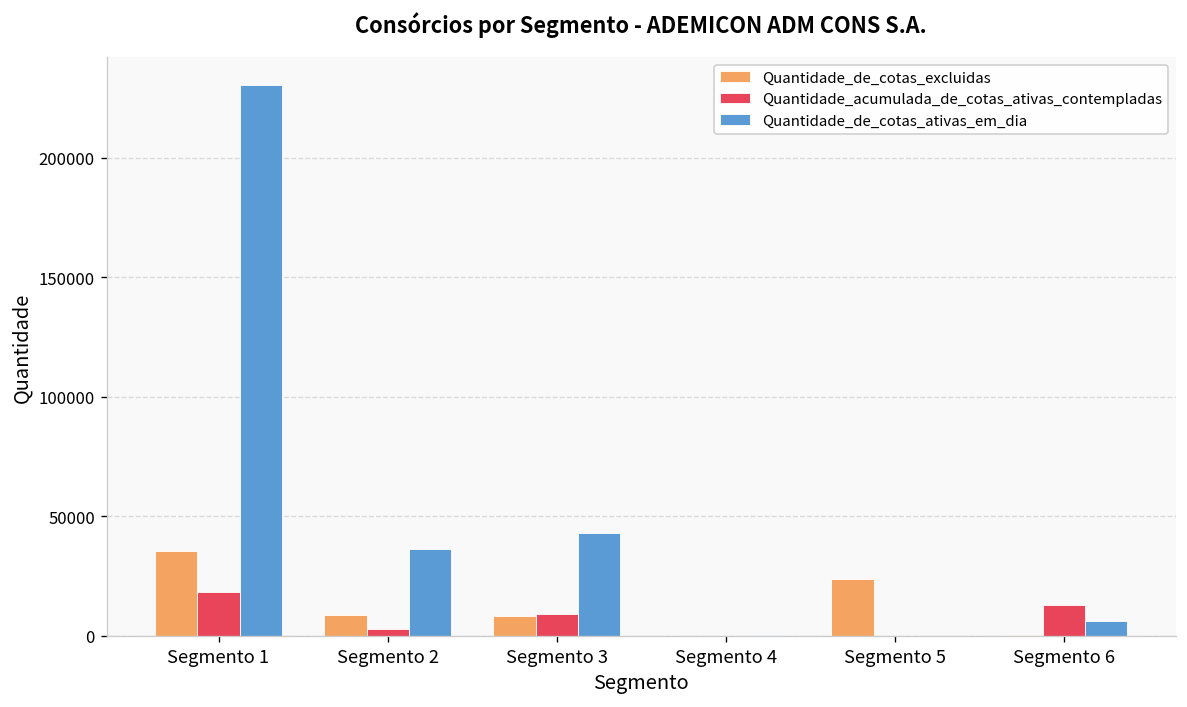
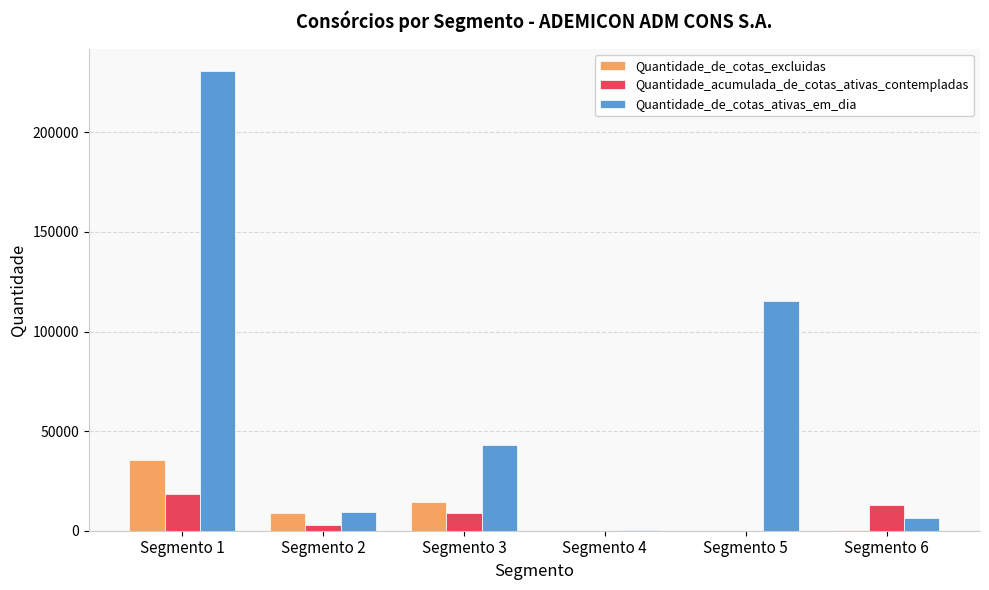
  {
    "Quantidade_de_cotas_excluidas": {
      "Segmento 1": 36000,
      "Segmento 2": 9000,
-     "Segmento 3": 8000,
-     "Segmento 5": 24000
+     "Segmento 3": 14000,
+     "Segmento 5": 0
    },
    "Quantidade_acumulada_de_cotas_ativas_contempladas": {
      "Segmento 1": 18000,
      "Segmento 2": 3000,
      "Segmento 3": 9000,
      "Segmento 5": 0,
      "Segmento 6": 13000
    },
    "Quantidade_de_cotas_ativas_em_dia": {
      "Segmento 1": 231000,
-     "Segmento 2": 36000,
+     "Segmento 2": 10000,
      "Segmento 3": 43000,
-     "Segmento 5": 0,
+     "Segmento 5": 115000,
      "Segmento 6": 6000
    }
  }
